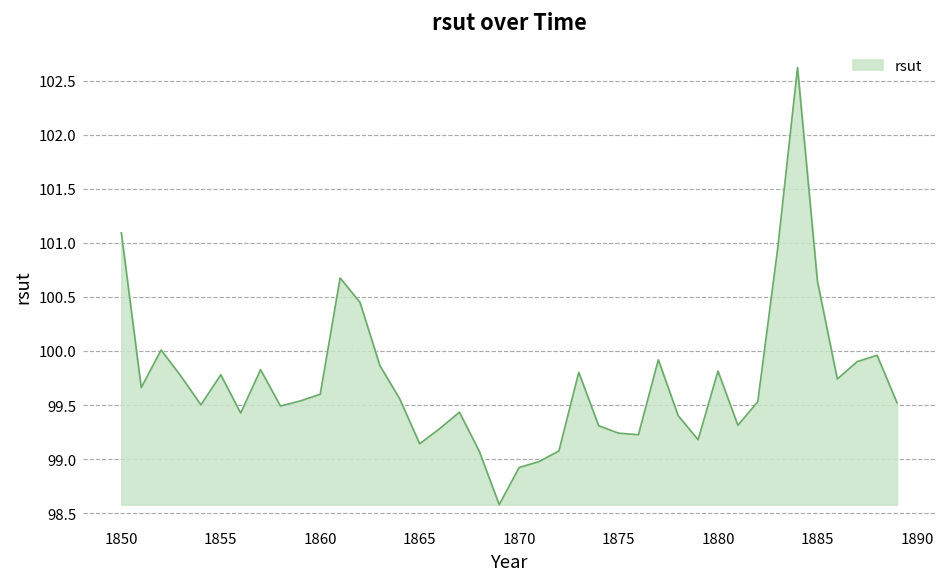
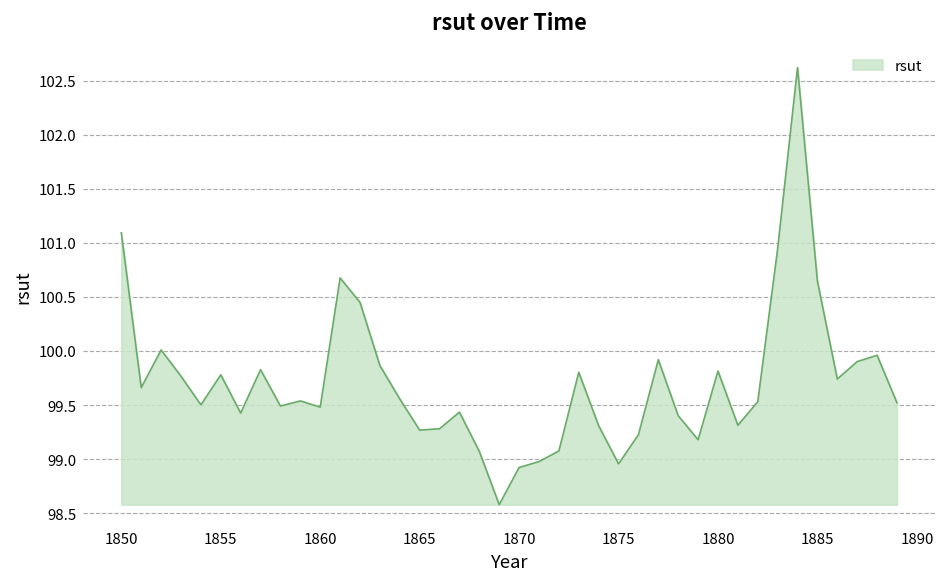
  {
    "1850": 101.1,
    "1855": 99.8,
-   "1860": 99.6,
-   "1865": 99.1,
+   "1860": 99.5,
+   "1865": 99.3,
    "1870": 98.9,
-   "1875": 99.2,
+   "1875": 99.0,
    "1880": 99.8,
    "1885": 100.6
  }
